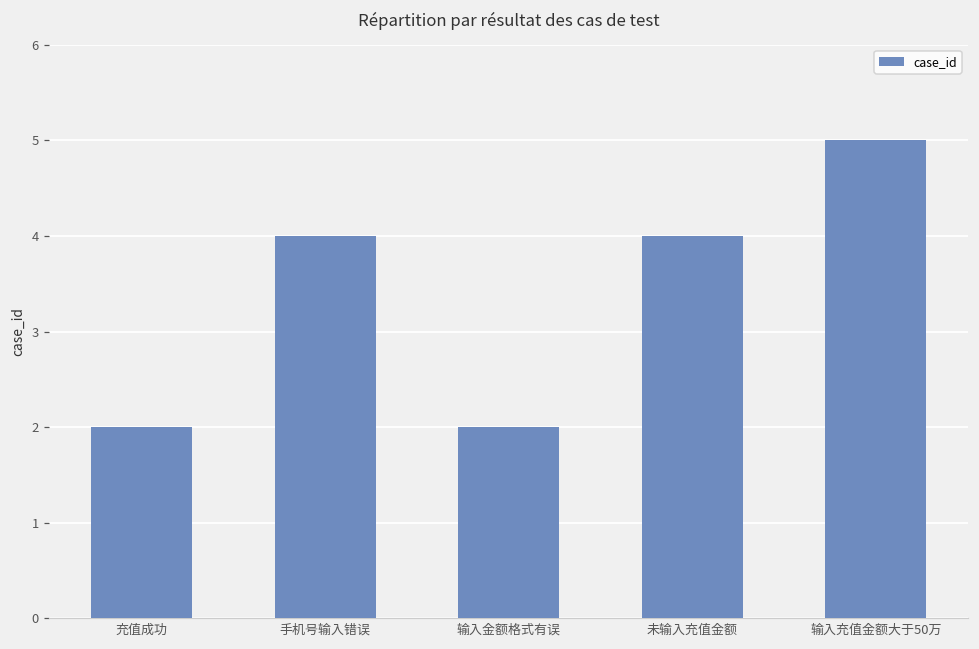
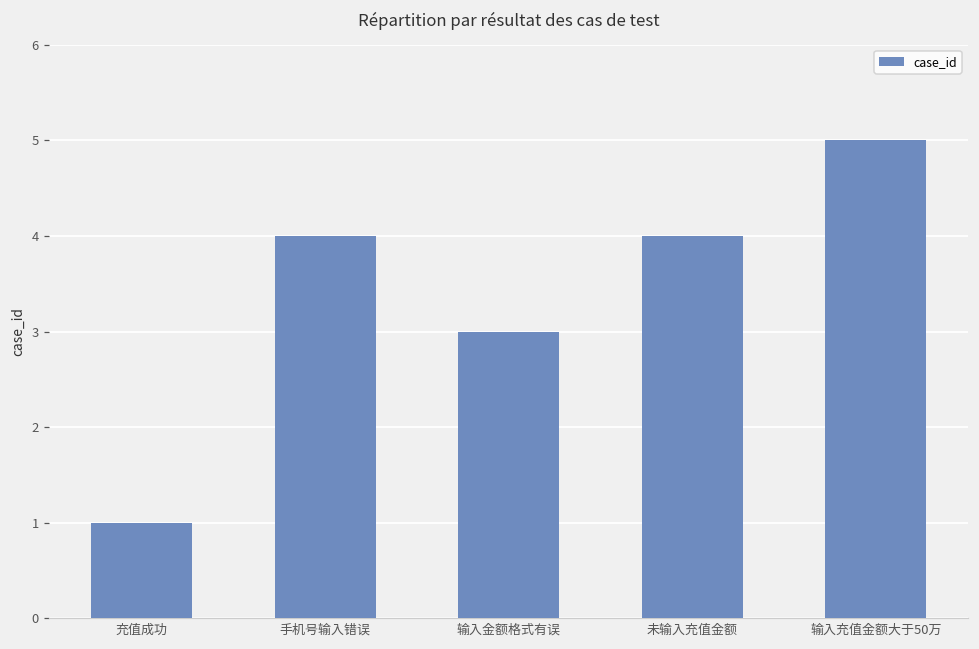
  {
-   "充值成功": 2,
+   "充值成功": 1,
    "手机号输入错误": 4,
-   "输入金额格式有误": 2,
+   "输入金额格式有误": 3,
    "未输入充值金额": 4,
    "输入充值金额大于50万": 5
  }
